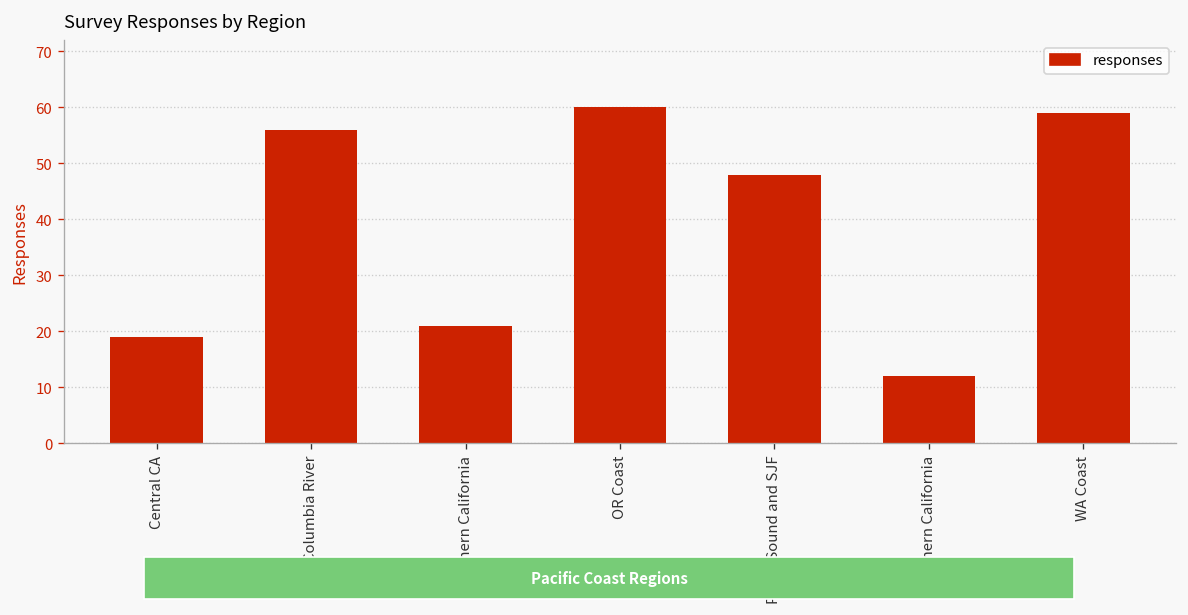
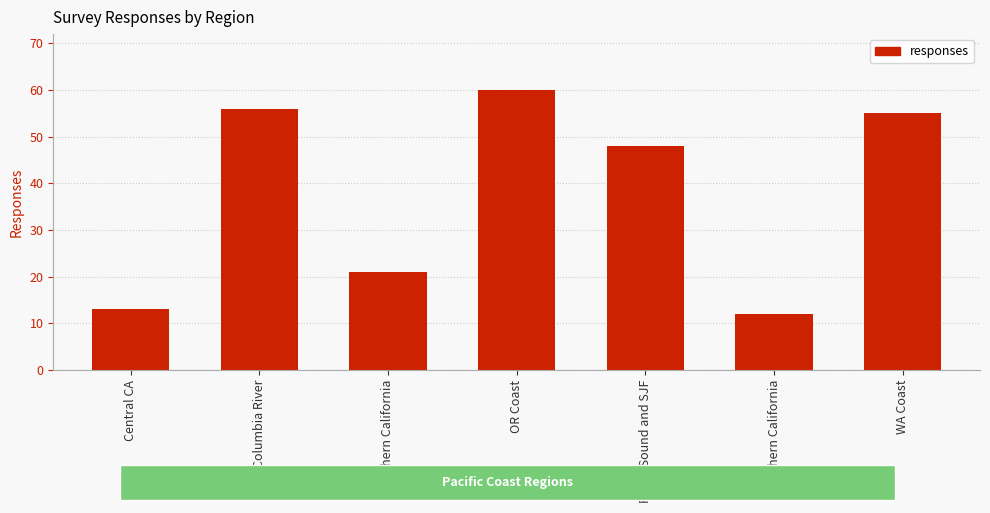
  {
-   "Central CA": 19,
+   "Central CA": 13,
    "Columbia River": 56,
    "Northern California": 21,
    "OR Coast": 60,
    "Southern California": 12,
-   "WA Coast": 59
+   "WA Coast": 55
  }
